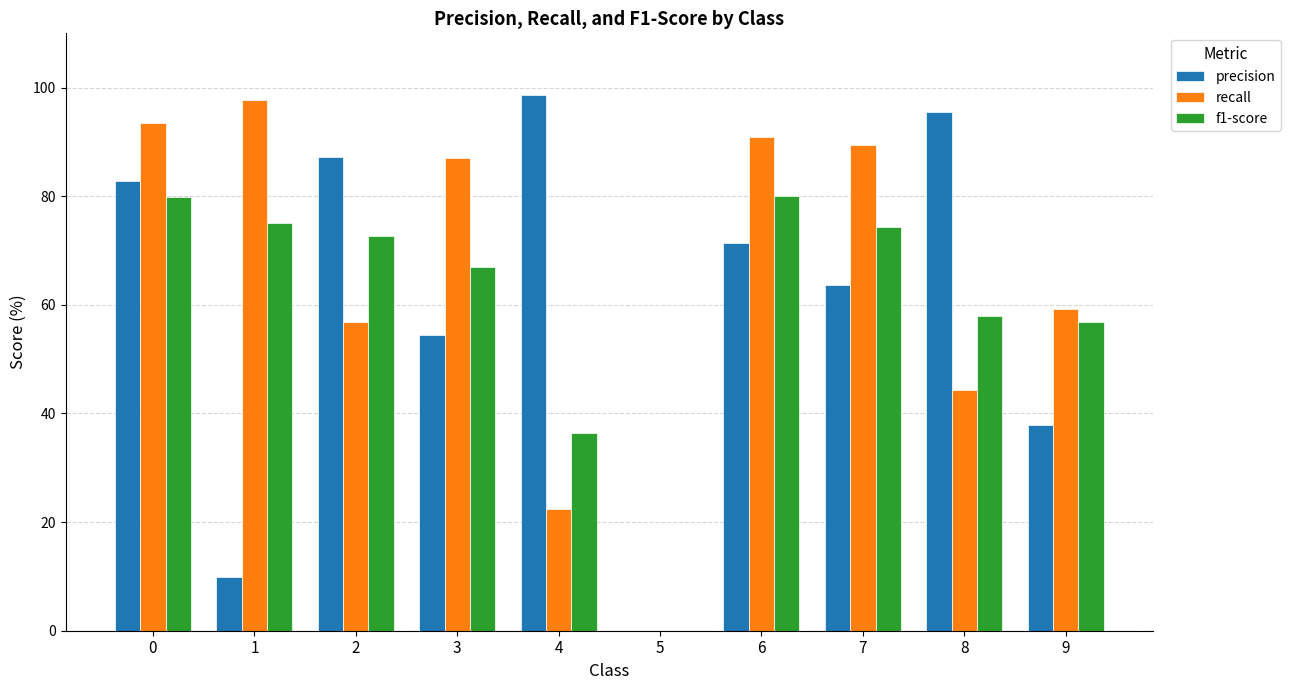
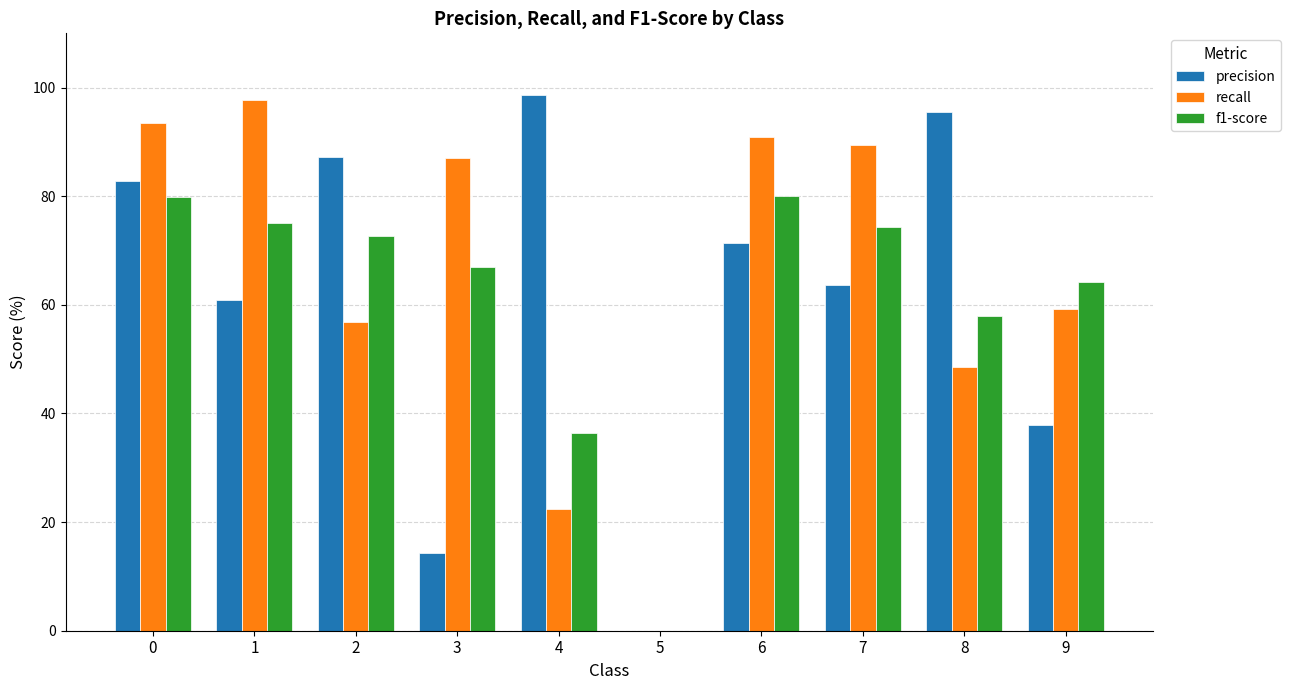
  {
    "precision": {
      "0": 83,
-     "1": 10,
+     "1": 61,
      "2": 87,
-     "3": 55,
+     "3": 14,
      "4": 99,
      "5": 0,
      "6": 71,
      "7": 64,
      "8": 95,
      "9": 38
    },
    "recall": {
      "0": 93,
      "1": 98,
      "2": 57,
      "3": 87,
      "4": 22,
      "5": 0,
      "6": 91,
      "7": 89,
-     "8": 44,
+     "8": 48,
      "9": 59
    },
    "f1-score": {
      "0": 80,
      "1": 75,
      "2": 73,
      "3": 67,
      "4": 36,
      "5": 0,
      "6": 80,
      "7": 74,
      "8": 58,
-     "9": 57
+     "9": 64
    }
  }
